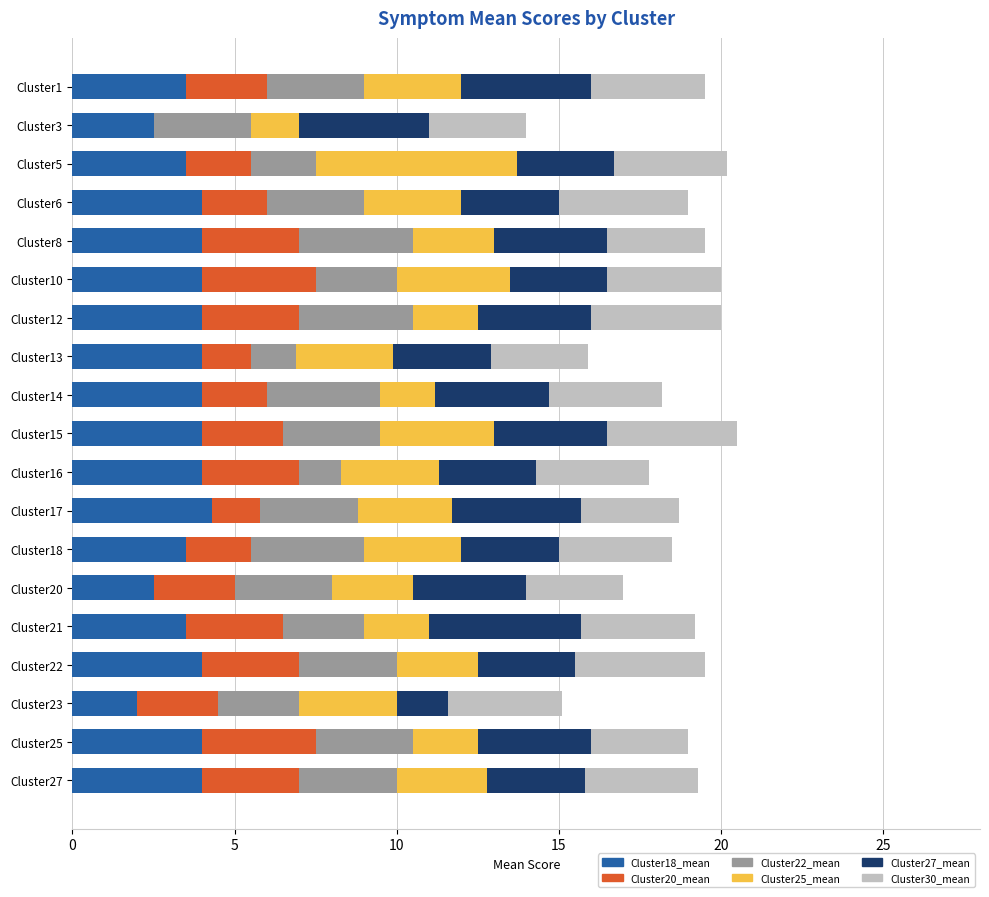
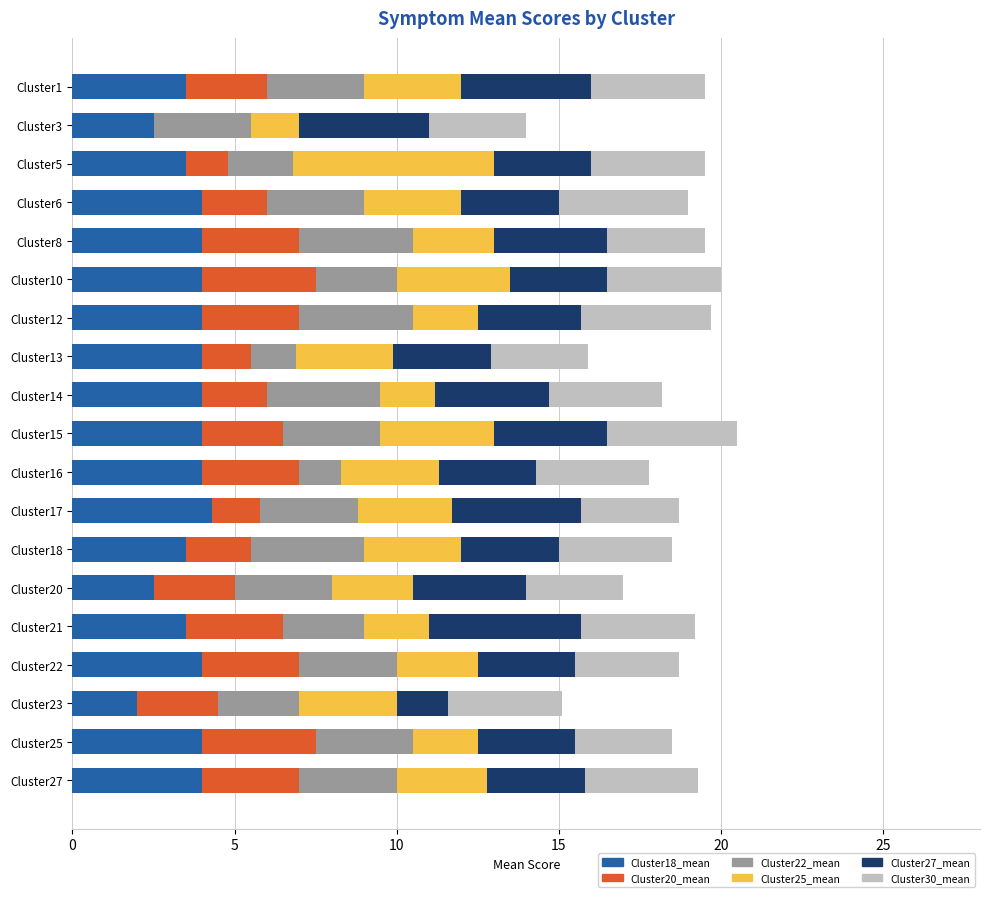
  {
    "Cluster18_mean": {
      "Cluster1": 3.5,
      "Cluster3": 2.5,
      "Cluster5": 3.5,
      "Cluster6": 4.0,
      "Cluster8": 4.0,
      "Cluster10": 4.0,
      "Cluster12": 4.0,
      "Cluster13": 4.0,
      "Cluster14": 4.0,
      "Cluster15": 4.0,
      "Cluster16": 4.0,
      "Cluster17": 4.3,
      "Cluster18": 3.5,
      "Cluster20": 2.5,
      "Cluster21": 3.5,
      "Cluster22": 4.0,
      "Cluster23": 2.0,
      "Cluster25": 4.0,
      "Cluster27": 4.0
    },
    "Cluster20_mean": {
      "Cluster1": 2.5,
      "Cluster3": 0.0,
-     "Cluster5": 2.0,
+     "Cluster5": 1.3,
      "Cluster6": 2.0,
      "Cluster8": 3.0,
      "Cluster10": 3.5,
      "Cluster12": 3.0,
      "Cluster13": 1.5,
      "Cluster14": 2.0,
      "Cluster15": 2.5,
      "Cluster16": 3.0,
      "Cluster17": 1.5,
      "Cluster18": 2.0,
      "Cluster20": 2.5,
      "Cluster21": 3.0,
      "Cluster22": 3.0,
      "Cluster23": 2.5,
      "Cluster25": 3.5,
      "Cluster27": 3.0
    },
    "Cluster22_mean": {
      "Cluster1": 3.0,
      "Cluster3": 3.0,
      "Cluster5": 2.0,
      "Cluster6": 3.0,
      "Cluster8": 3.5,
      "Cluster10": 2.5,
      "Cluster12": 3.5,
      "Cluster13": 1.4,
      "Cluster14": 3.5,
      "Cluster15": 3.0,
      "Cluster16": 1.3,
      "Cluster17": 3.0,
      "Cluster18": 3.5,
      "Cluster20": 3.0,
      "Cluster21": 2.5,
      "Cluster22": 3.0,
      "Cluster23": 2.5,
      "Cluster25": 3.0,
      "Cluster27": 3.0
    },
    "Cluster25_mean": {
      "Cluster1": 3.0,
      "Cluster3": 1.5,
      "Cluster5": 6.2,
      "Cluster6": 3.0,
      "Cluster8": 2.5,
      "Cluster10": 3.5,
      "Cluster12": 2.0,
      "Cluster13": 3.0,
      "Cluster14": 1.7,
      "Cluster15": 3.5,
      "Cluster16": 3.0,
      "Cluster17": 2.9,
      "Cluster18": 3.0,
      "Cluster20": 2.5,
      "Cluster21": 2.0,
      "Cluster22": 2.5,
      "Cluster23": 3.0,
      "Cluster25": 2.0,
      "Cluster27": 2.8
    },
    "Cluster27_mean": {
      "Cluster1": 4.0,
      "Cluster3": 4.0,
      "Cluster5": 3.0,
      "Cluster6": 3.0,
      "Cluster8": 3.5,
      "Cluster10": 3.0,
-     "Cluster12": 3.5,
+     "Cluster12": 3.2,
      "Cluster13": 3.0,
      "Cluster14": 3.5,
      "Cluster15": 3.5,
      "Cluster16": 3.0,
      "Cluster17": 4.0,
      "Cluster18": 3.0,
      "Cluster20": 3.5,
      "Cluster21": 4.7,
      "Cluster22": 3.0,
      "Cluster23": 1.6,
-     "Cluster25": 3.5,
+     "Cluster25": 3.0,
      "Cluster27": 3.0
    },
    "Cluster30_mean": {
      "Cluster1": 3.5,
      "Cluster3": 3.0,
      "Cluster5": 3.5,
      "Cluster6": 4.0,
      "Cluster8": 3.0,
      "Cluster10": 3.5,
      "Cluster12": 4.0,
      "Cluster13": 3.0,
      "Cluster14": 3.5,
      "Cluster15": 4.0,
      "Cluster16": 3.5,
      "Cluster17": 3.0,
      "Cluster18": 3.5,
      "Cluster20": 3.0,
      "Cluster21": 3.5,
-     "Cluster22": 4.0,
+     "Cluster22": 3.2,
      "Cluster23": 3.5,
      "Cluster25": 3.0,
      "Cluster27": 3.5
    }
  }
